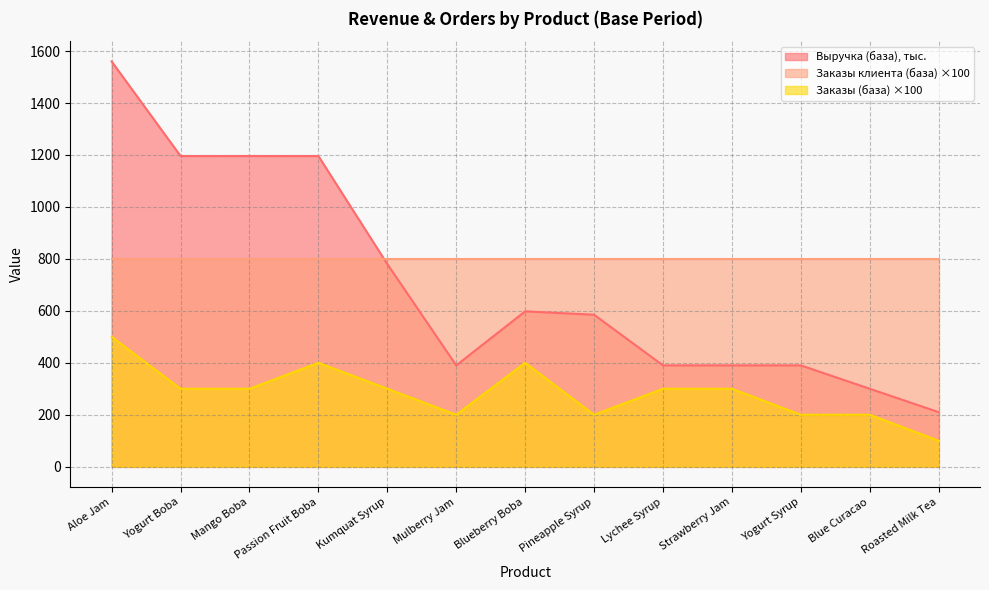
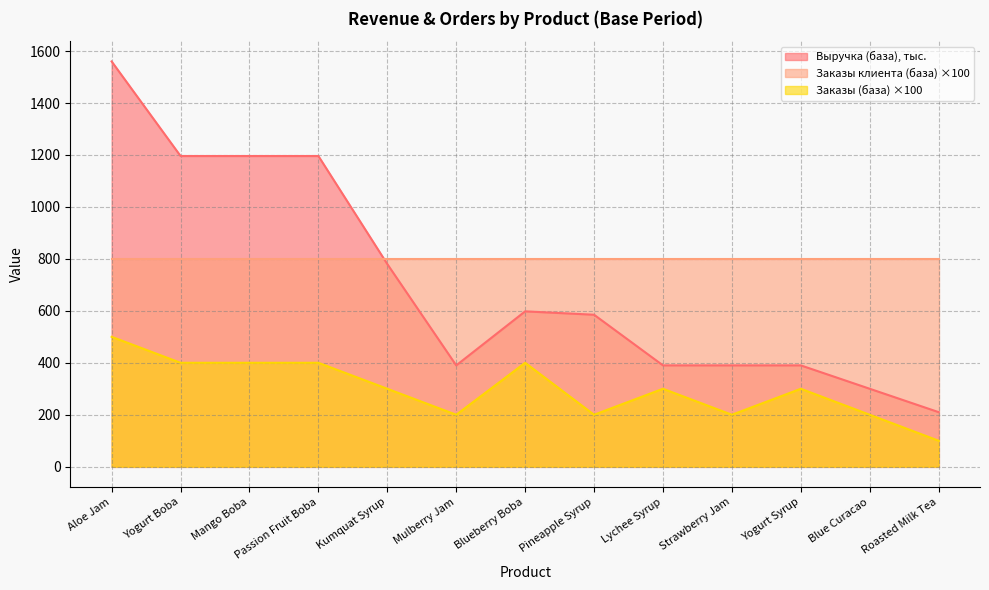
  {
    "Заказы (база) ×100": {
      "Aloe Jam": 500,
-     "Yogurt Boba": 300,
-     "Mango Boba": 300,
+     "Yogurt Boba": 400,
+     "Mango Boba": 400,
      "Passion Fruit Boba": 400,
      "Kumquat Syrup": 300,
      "Mulberry Jam": 200,
      "Blueberry Boba": 400,
      "Pineapple Syrup": 200,
      "Lychee Syrup": 300,
-     "Strawberry Jam": 300,
-     "Yogurt Syrup": 200,
+     "Strawberry Jam": 200,
+     "Yogurt Syrup": 300,
      "Blue Curacao": 200,
      "Roasted Milk Tea": 100
    }
  }
